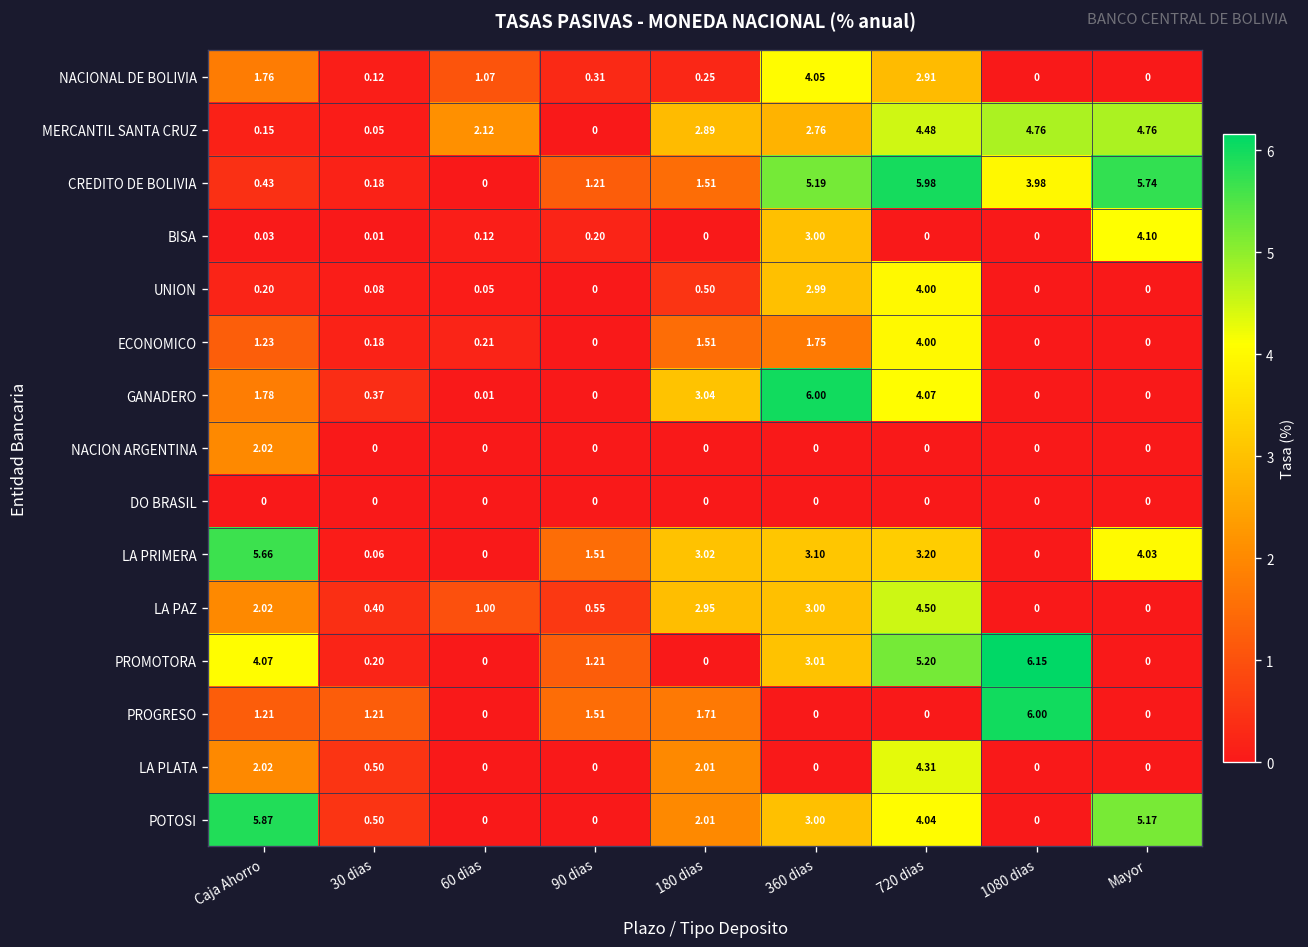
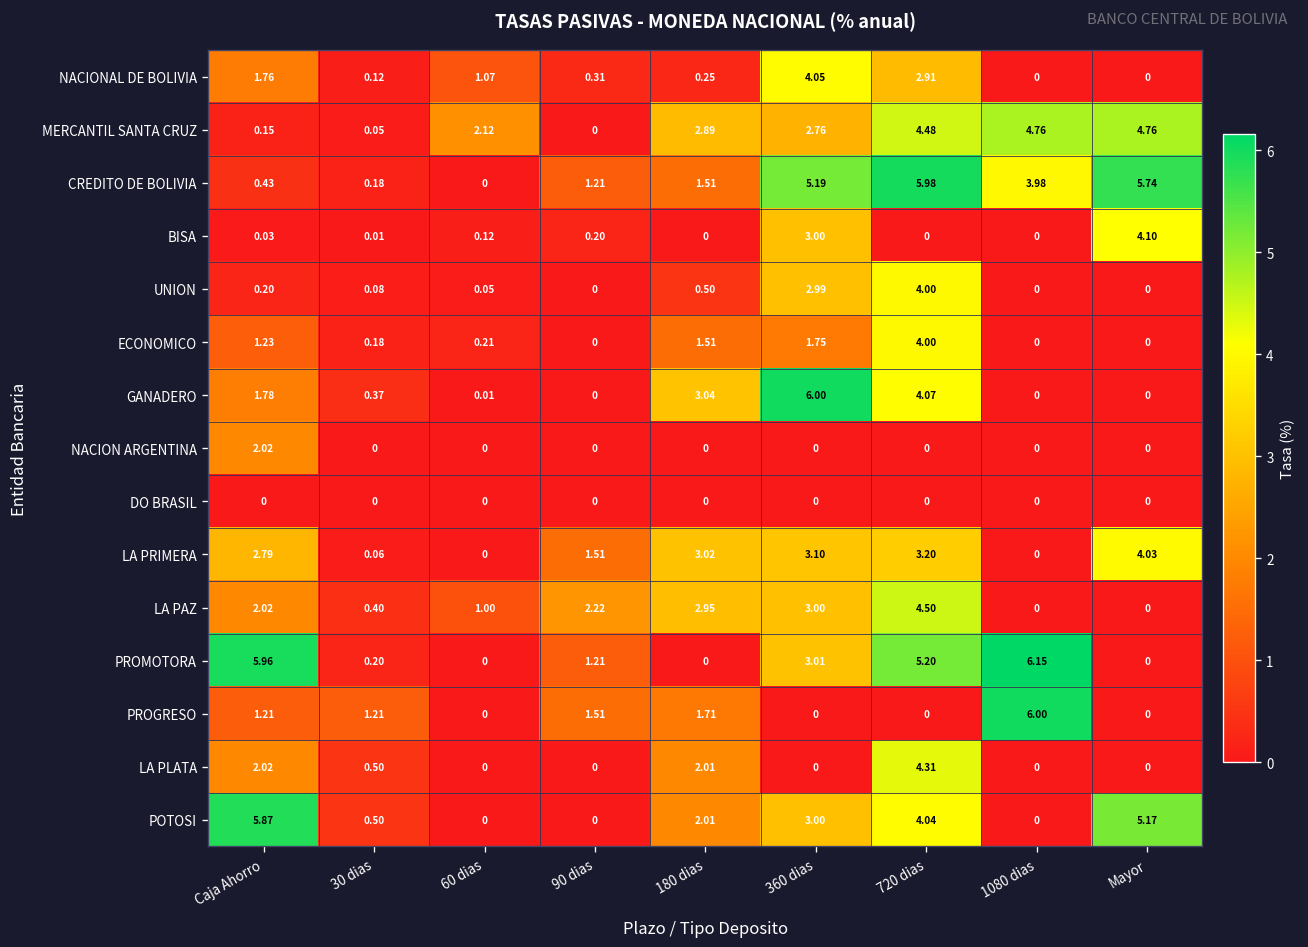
  {
    "NACIONAL DE BOLIVIA": {
      "Caja Ahorro": 1.76,
      "30 dias": 0.12,
      "60 dias": 1.07,
      "90 dias": 0.31,
      "180 dias": 0.25,
      "360 dias": 4.05,
      "720 dias": 2.91,
      "1080 dias": 0,
      "Mayor": 0
    },
    "MERCANTIL SANTA CRUZ": {
      "Caja Ahorro": 0.15,
      "30 dias": 0.05,
      "60 dias": 2.12,
      "90 dias": 0,
      "180 dias": 2.89,
      "360 dias": 2.76,
      "720 dias": 4.48,
      "1080 dias": 4.76,
      "Mayor": 4.76
    },
    "CREDITO DE BOLIVIA": {
      "Caja Ahorro": 0.43,
      "30 dias": 0.18,
      "60 dias": 0,
      "90 dias": 1.21,
      "180 dias": 1.51,
      "360 dias": 5.19,
      "720 dias": 5.98,
      "1080 dias": 3.98,
      "Mayor": 5.74
    },
    "BISA": {
      "Caja Ahorro": 0.03,
      "30 dias": 0.01,
      "60 dias": 0.12,
      "90 dias": 0.20,
      "180 dias": 0,
      "360 dias": 3.00,
      "720 dias": 0,
      "1080 dias": 0,
      "Mayor": 4.10
    },
    "UNION": {
      "Caja Ahorro": 0.20,
      "30 dias": 0.08,
      "60 dias": 0.05,
      "90 dias": 0,
      "180 dias": 0.50,
      "360 dias": 2.99,
      "720 dias": 4.00,
      "1080 dias": 0,
      "Mayor": 0
    },
    "ECONOMICO": {
      "Caja Ahorro": 1.23,
      "30 dias": 0.18,
      "60 dias": 0.21,
      "90 dias": 0,
      "180 dias": 1.51,
      "360 dias": 1.75,
      "720 dias": 4.00,
      "1080 dias": 0,
      "Mayor": 0
    },
    "GANADERO": {
      "Caja Ahorro": 1.78,
      "30 dias": 0.37,
      "60 dias": 0.01,
      "90 dias": 0,
      "180 dias": 3.04,
      "360 dias": 6.00,
      "720 dias": 4.07,
      "1080 dias": 0,
      "Mayor": 0
    },
    "NACION ARGENTINA": {
      "Caja Ahorro": 2.02,
      "30 dias": 0,
      "60 dias": 0,
      "90 dias": 0,
      "180 dias": 0,
      "360 dias": 0,
      "720 dias": 0,
      "1080 dias": 0,
      "Mayor": 0
    },
    "DO BRASIL": {
      "Caja Ahorro": 0,
      "30 dias": 0,
      "60 dias": 0,
      "90 dias": 0,
      "180 dias": 0,
      "360 dias": 0,
      "720 dias": 0,
      "1080 dias": 0,
      "Mayor": 0
    },
    "LA PRIMERA": {
-     "Caja Ahorro": 5.66,
+     "Caja Ahorro": 2.79,
      "30 dias": 0.06,
      "60 dias": 0,
      "90 dias": 1.51,
      "180 dias": 3.02,
      "360 dias": 3.10,
      "720 dias": 3.20,
      "1080 dias": 0,
      "Mayor": 4.03
    },
    "LA PAZ": {
      "Caja Ahorro": 2.02,
      "30 dias": 0.40,
      "60 dias": 1.00,
-     "90 dias": 0.55,
+     "90 dias": 2.22,
      "180 dias": 2.95,
      "360 dias": 3.00,
      "720 dias": 4.50,
      "1080 dias": 0,
      "Mayor": 0
    },
    "PROMOTORA": {
-     "Caja Ahorro": 4.07,
+     "Caja Ahorro": 5.96,
      "30 dias": 0.20,
      "60 dias": 0,
      "90 dias": 1.21,
      "180 dias": 0,
      "360 dias": 3.01,
      "720 dias": 5.20,
      "1080 dias": 6.15,
      "Mayor": 0
    },
    "PROGRESO": {
      "Caja Ahorro": 1.21,
      "30 dias": 1.21,
      "60 dias": 0,
      "90 dias": 1.51,
      "180 dias": 1.71,
      "360 dias": 0,
      "720 dias": 0,
      "1080 dias": 6.00,
      "Mayor": 0
    },
    "LA PLATA": {
      "Caja Ahorro": 2.02,
      "30 dias": 0.50,
      "60 dias": 0,
      "90 dias": 0,
      "180 dias": 2.01,
      "360 dias": 0,
      "720 dias": 4.31,
      "1080 dias": 0,
      "Mayor": 0
    },
    "POTOSI": {
      "Caja Ahorro": 5.87,
      "30 dias": 0.50,
      "60 dias": 0,
      "90 dias": 0,
      "180 dias": 2.01,
      "360 dias": 3.00,
      "720 dias": 4.04,
      "1080 dias": 0,
      "Mayor": 5.17
    }
  }
